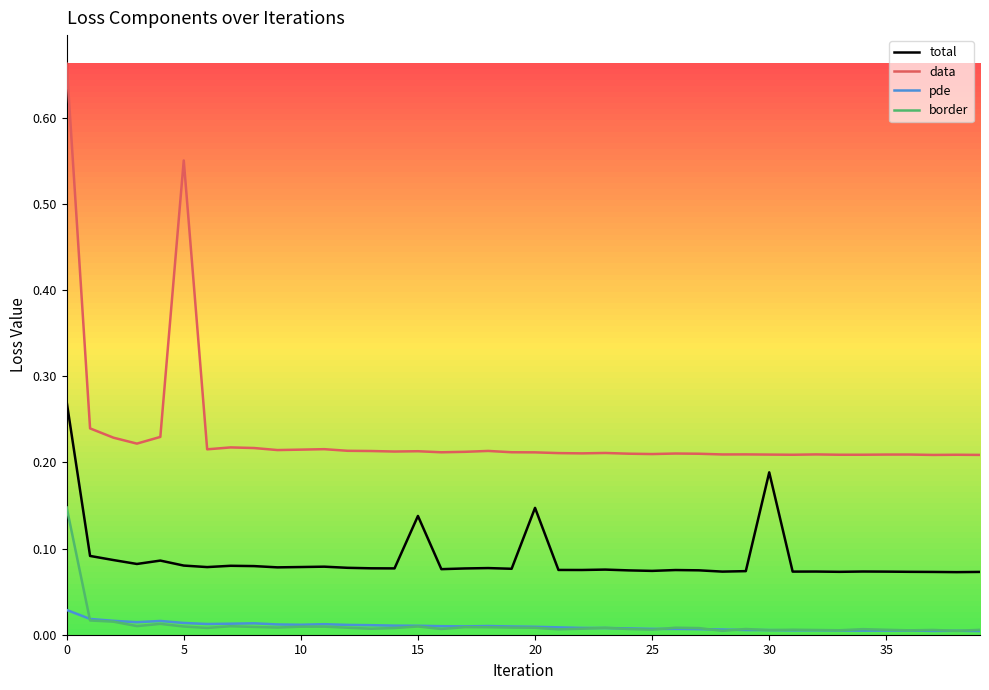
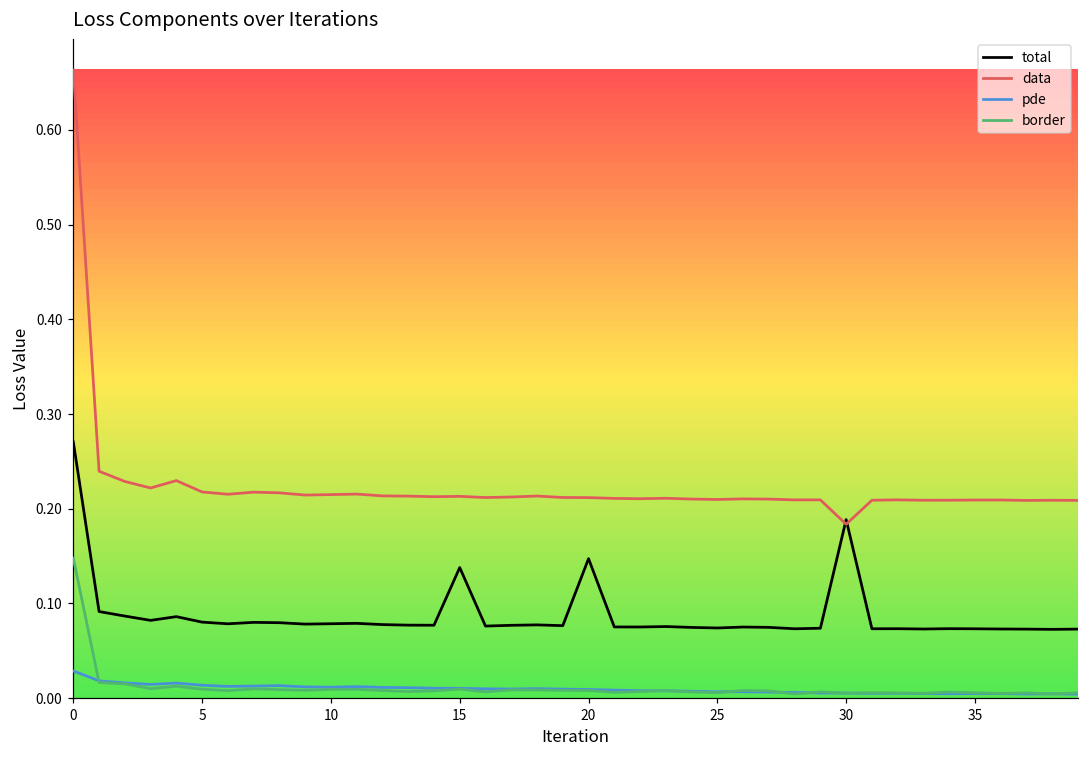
  {
    "total": {
      "0": 0.27,
      "5": 0.08,
      "10": 0.08,
      "15": 0.14,
      "20": 0.15,
      "25": 0.07,
      "30": 0.19,
      "35": 0.07
    },
    "data": {
      "0": 0.66,
-     "5": 0.55,
+     "5": 0.22,
      "10": 0.21,
      "15": 0.21,
      "20": 0.21,
      "25": 0.21,
-     "30": 0.21,
+     "30": 0.18,
      "35": 0.21
    },
    "pde": {
      "0": 0.03,
      "5": 0.01
    },
    "border": {
      "0": 0.15,
      "5": 0.01
    }
  }
